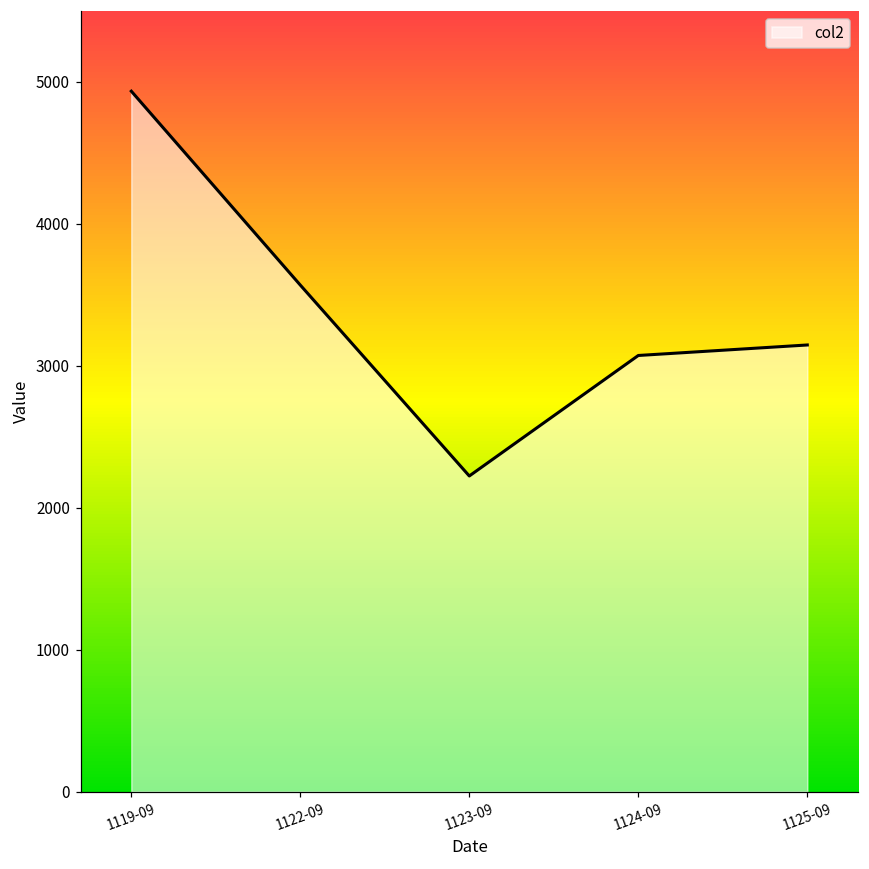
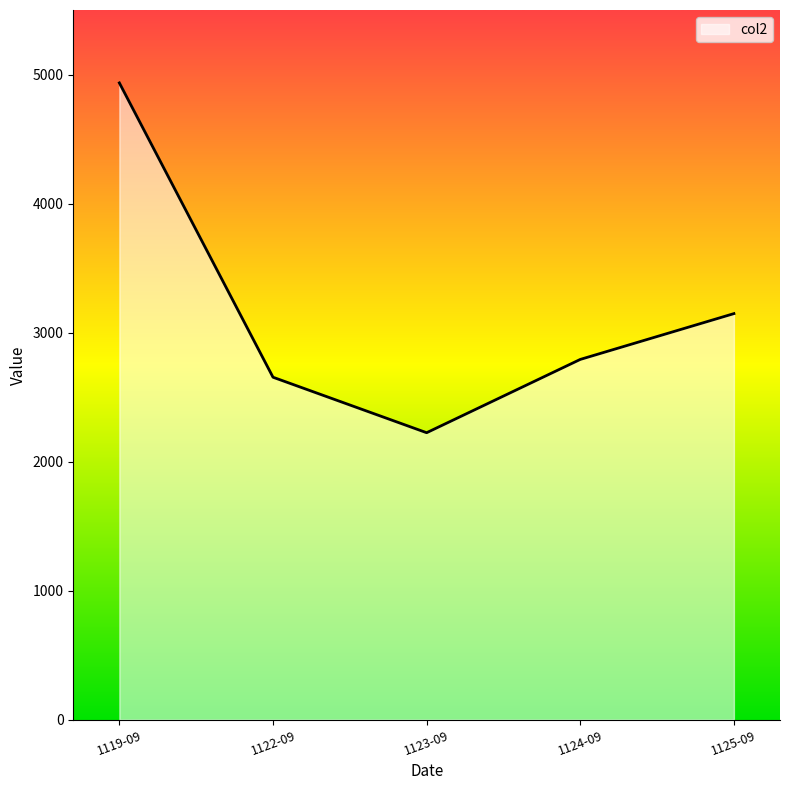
  {
    "1119-09": 4940,
-   "1122-09": 3570,
+   "1122-09": 2650,
    "1123-09": 2220,
-   "1124-09": 3070,
+   "1124-09": 2790,
    "1125-09": 3150
  }
